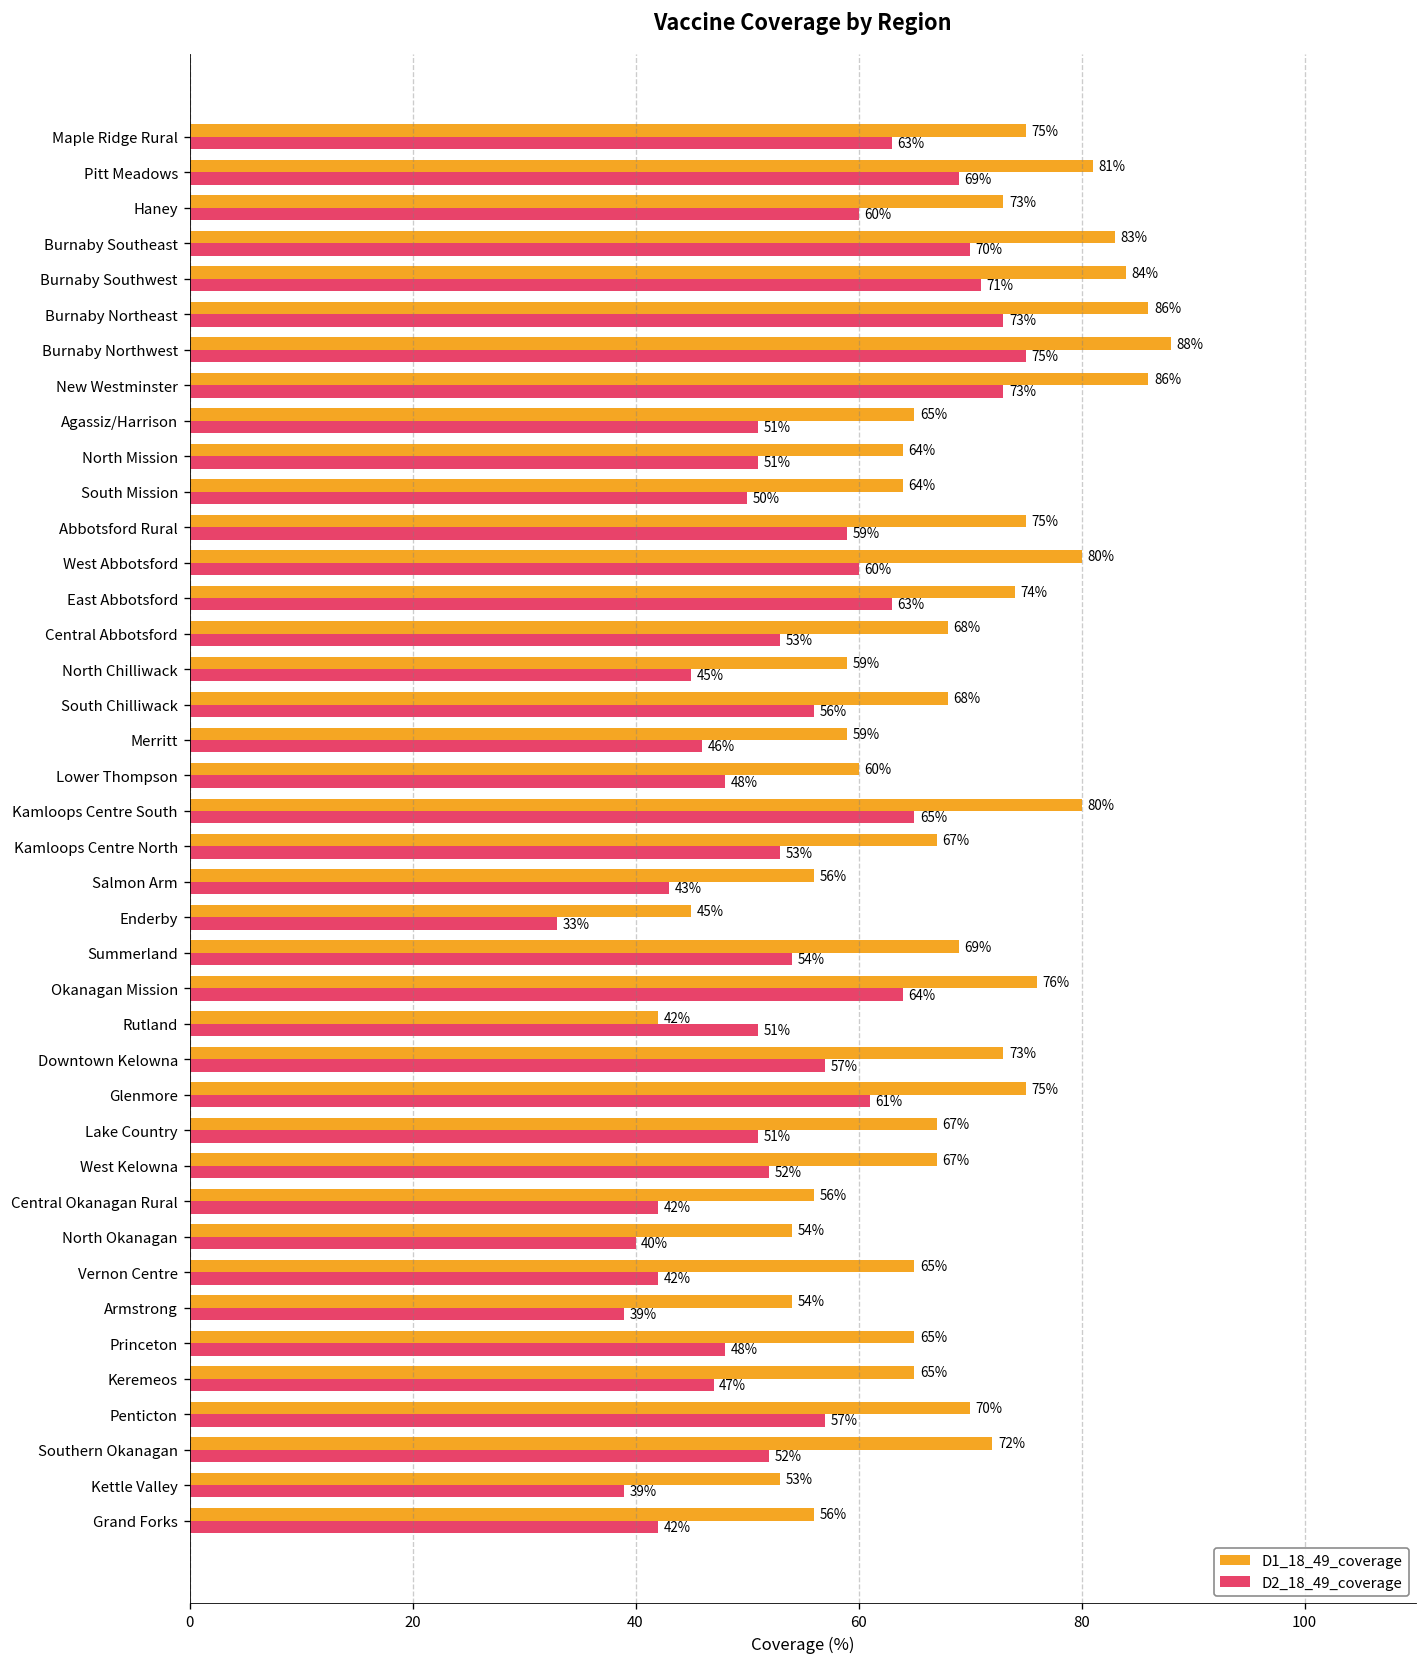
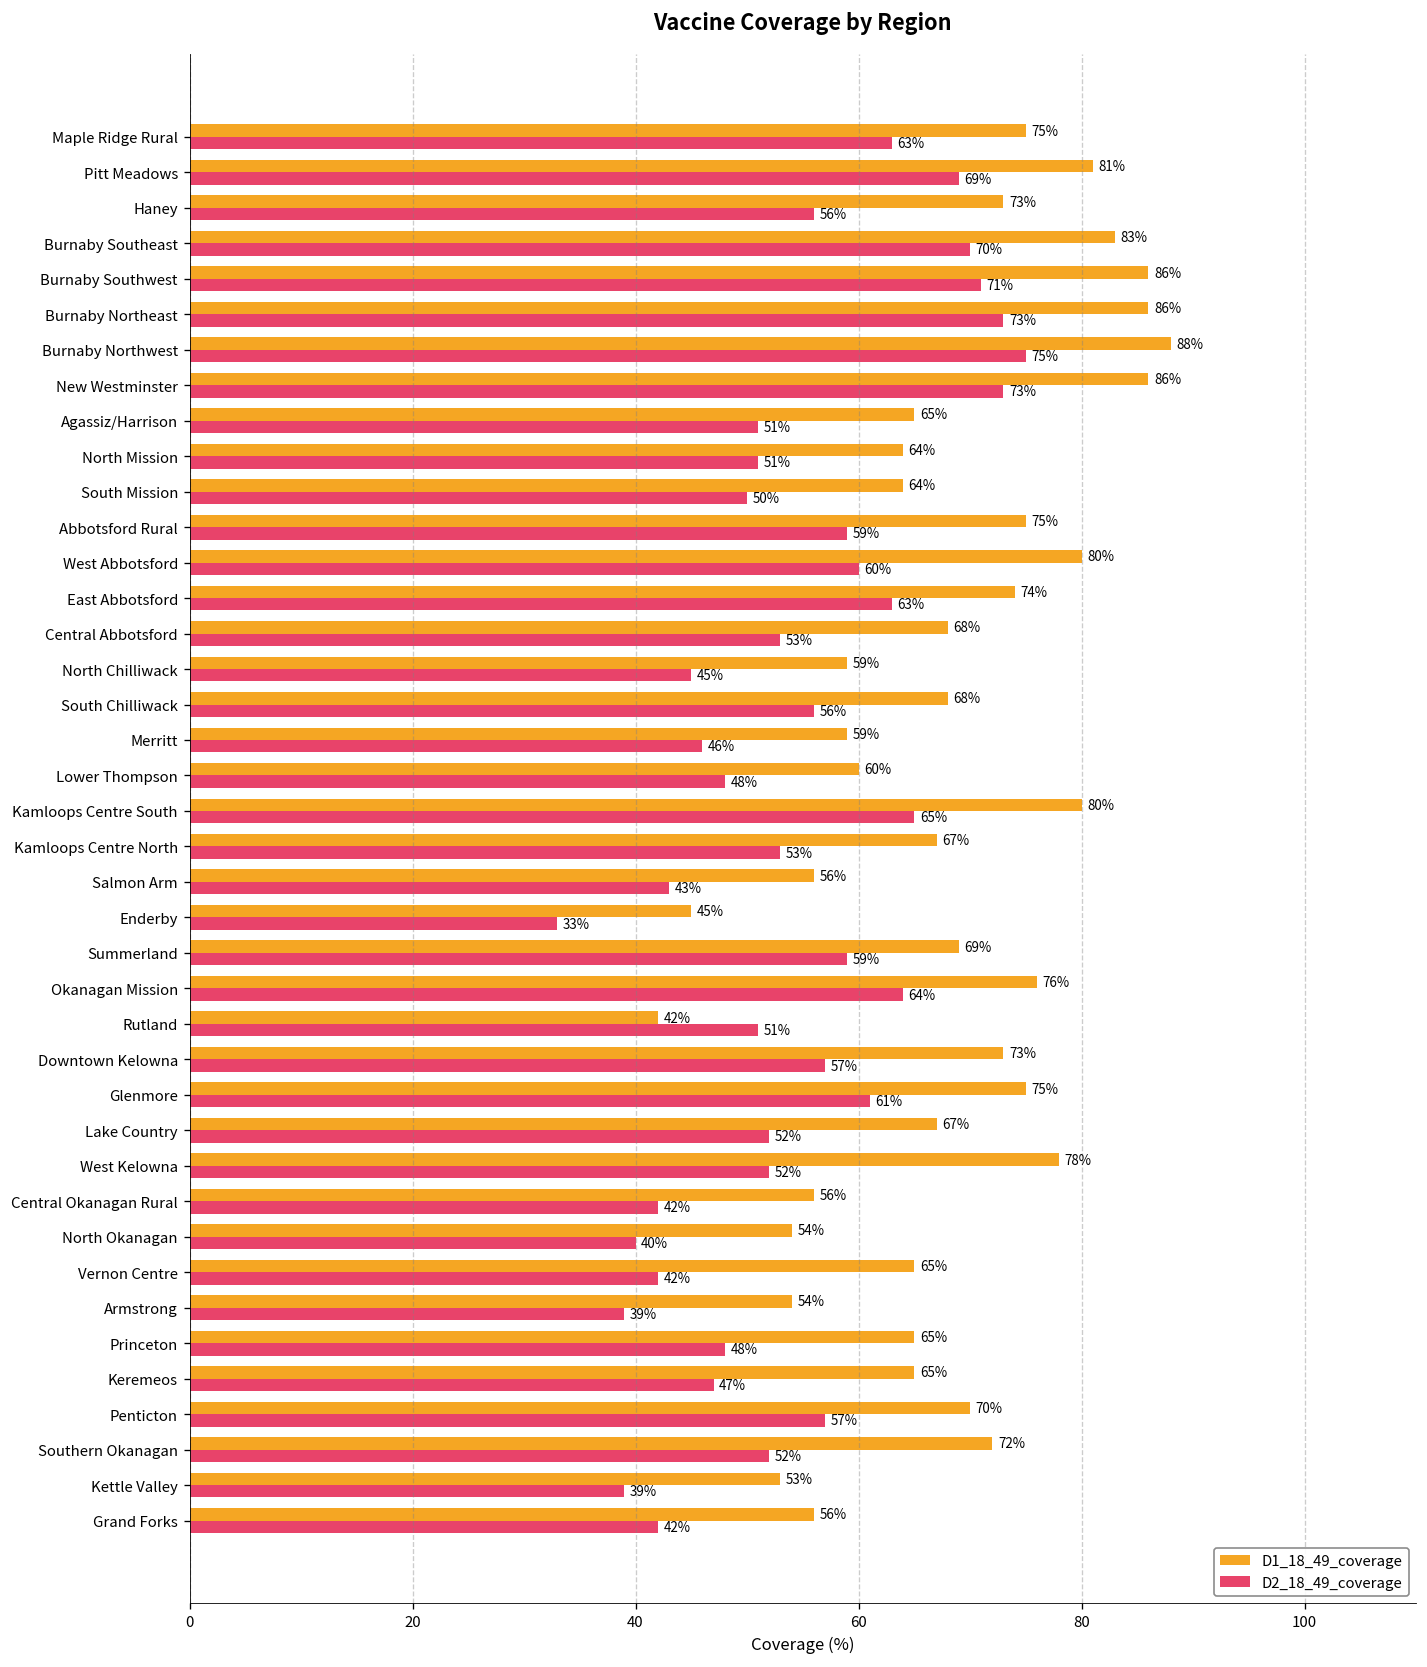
  {
    "D1_18_49_coverage": {
      "Maple Ridge Rural": "75%",
      "Pitt Meadows": "81%",
      "Haney": "73%",
      "Burnaby Southeast": "83%",
-     "Burnaby Southwest": "84%",
+     "Burnaby Southwest": "86%",
      "Burnaby Northeast": "86%",
      "Burnaby Northwest": "88%",
      "New Westminster": "86%",
      "Agassiz/Harrison": "65%",
      "North Mission": "64%",
      "South Mission": "64%",
      "Abbotsford Rural": "75%",
      "West Abbotsford": "80%",
      "East Abbotsford": "74%",
      "Central Abbotsford": "68%",
      "North Chilliwack": "59%",
      "South Chilliwack": "68%",
      "Merritt": "59%",
      "Lower Thompson": "60%",
      "Kamloops Centre South": "80%",
      "Kamloops Centre North": "67%",
      "Salmon Arm": "56%",
      "Enderby": "45%",
      "Summerland": "69%",
      "Okanagan Mission": "76%",
      "Rutland": "42%",
      "Downtown Kelowna": "73%",
      "Glenmore": "75%",
      "Lake Country": "67%",
-     "West Kelowna": "67%",
+     "West Kelowna": "78%",
      "Central Okanagan Rural": "56%",
      "North Okanagan": "54%",
      "Vernon Centre": "65%",
      "Armstrong": "54%",
      "Princeton": "65%",
      "Keremeos": "65%",
      "Penticton": "70%",
      "Southern Okanagan": "72%",
      "Kettle Valley": "53%",
      "Grand Forks": "56%"
    },
    "D2_18_49_coverage": {
      "Maple Ridge Rural": "63%",
      "Pitt Meadows": "69%",
-     "Haney": "60%",
+     "Haney": "56%",
      "Burnaby Southeast": "70%",
      "Burnaby Southwest": "71%",
      "Burnaby Northeast": "73%",
      "Burnaby Northwest": "75%",
      "New Westminster": "73%",
      "Agassiz/Harrison": "51%",
      "North Mission": "51%",
      "South Mission": "50%",
      "Abbotsford Rural": "59%",
      "West Abbotsford": "60%",
      "East Abbotsford": "63%",
      "Central Abbotsford": "53%",
      "North Chilliwack": "45%",
      "South Chilliwack": "56%",
      "Merritt": "46%",
      "Lower Thompson": "48%",
      "Kamloops Centre South": "65%",
      "Kamloops Centre North": "53%",
      "Salmon Arm": "43%",
      "Enderby": "33%",
-     "Summerland": "54%",
+     "Summerland": "59%",
      "Okanagan Mission": "64%",
      "Rutland": "51%",
      "Downtown Kelowna": "57%",
      "Glenmore": "61%",
-     "Lake Country": "51%",
+     "Lake Country": "52%",
      "West Kelowna": "52%",
      "Central Okanagan Rural": "42%",
      "North Okanagan": "40%",
      "Vernon Centre": "42%",
      "Armstrong": "39%",
      "Princeton": "48%",
      "Keremeos": "47%",
      "Penticton": "57%",
      "Southern Okanagan": "52%",
      "Kettle Valley": "39%",
      "Grand Forks": "42%"
    }
  }
